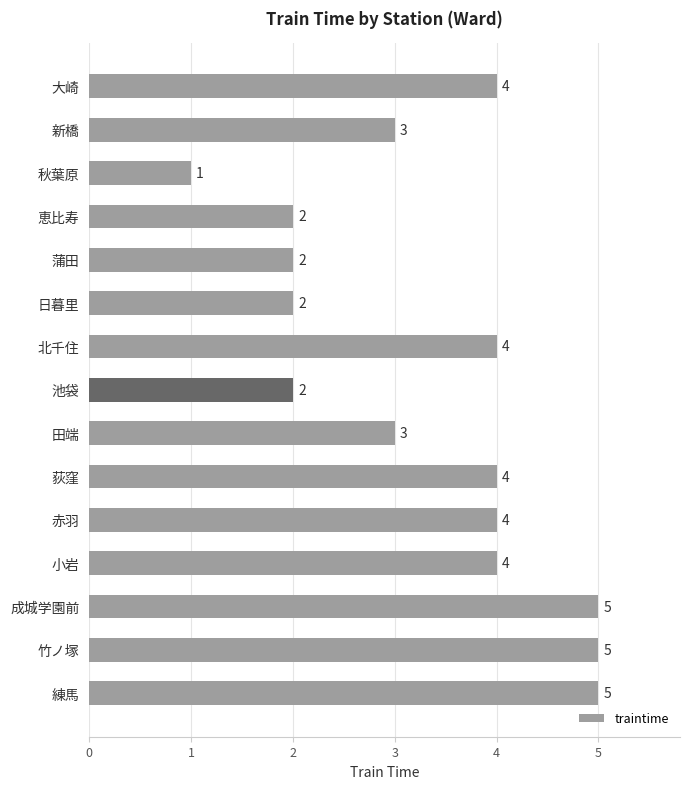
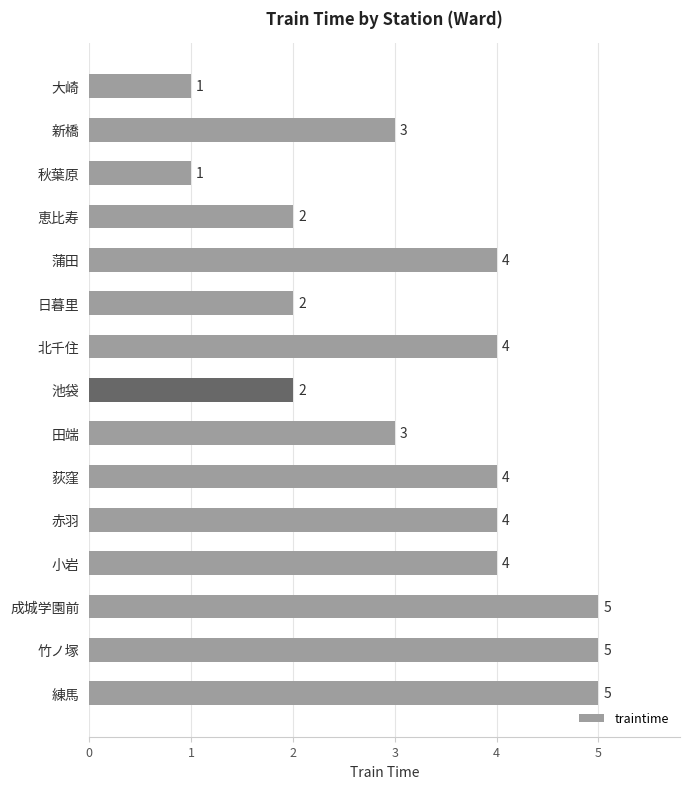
  {
-   "大崎": 4,
+   "大崎": 1,
    "新橋": 3,
    "秋葉原": 1,
    "恵比寿": 2,
-   "蒲田": 2,
+   "蒲田": 4,
    "日暮里": 2,
    "北千住": 4,
    "池袋": 2,
    "田端": 3,
    "荻窪": 4,
    "赤羽": 4,
    "小岩": 4,
    "成城学園前": 5,
    "竹ノ塚": 5,
    "練馬": 5
  }
